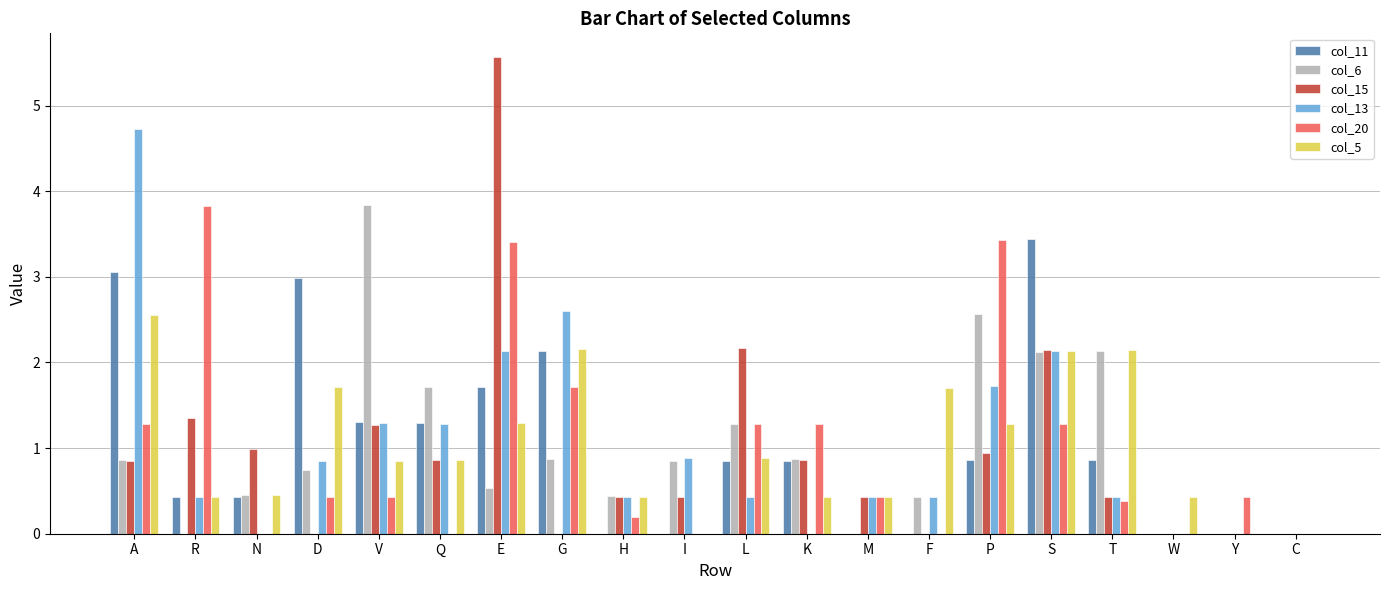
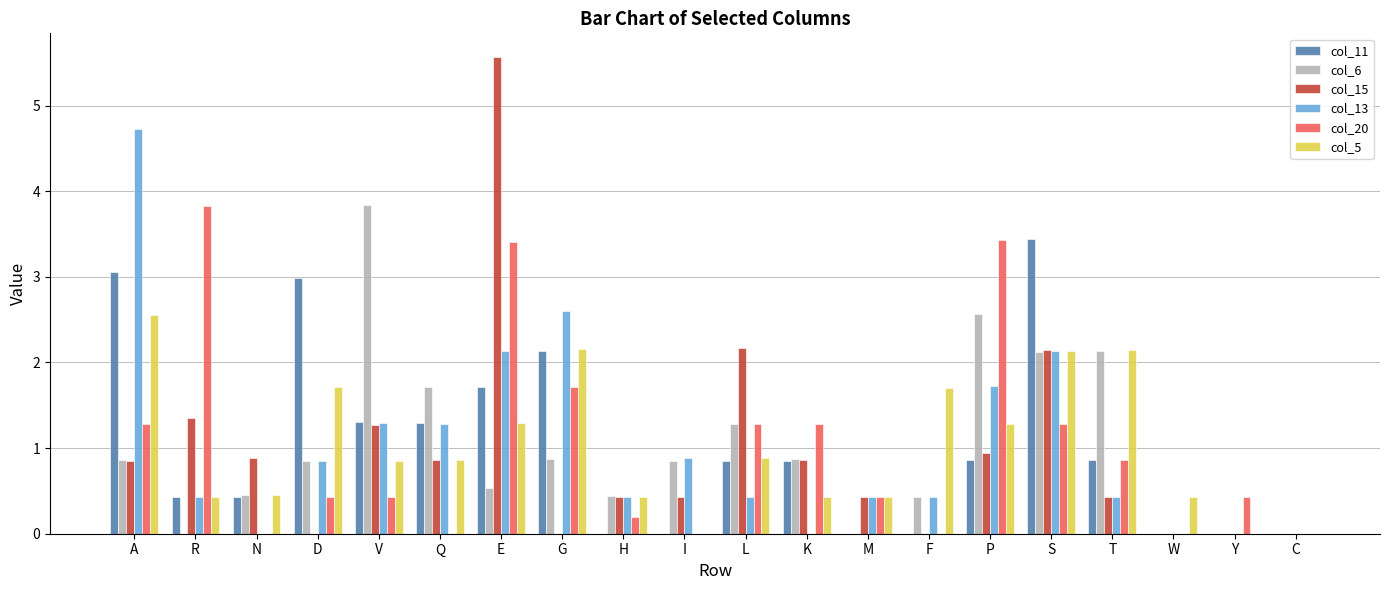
  {
    "col_11": {
      "A": 3.1,
      "R": 0.4,
      "N": 0.4,
      "D": 3.0,
      "V": 1.3,
      "Q": 1.3,
      "E": 1.7,
      "G": 2.1,
      "H": 0.0,
      "I": 0.0,
      "L": 0.8,
      "K": 0.9,
      "M": 0.0,
      "F": 0.0,
      "P": 0.9,
      "S": 3.4,
      "T": 0.9,
      "W": 0.0,
      "Y": 0.0,
      "C": 0.0
    },
    "col_6": {
      "A": 0.9,
      "R": 0.0,
      "N": 0.5,
-     "D": 0.7,
+     "D": 0.9,
      "V": 3.8,
      "Q": 1.7,
      "E": 0.5,
      "G": 0.9,
      "H": 0.4,
      "I": 0.8,
      "L": 1.3,
      "K": 0.9,
      "M": 0.0,
      "F": 0.4,
      "P": 2.6,
      "S": 2.1,
      "T": 2.1,
      "W": 0.0,
      "Y": 0.0,
      "C": 0.0
    },
    "col_15": {
      "A": 0.9,
      "R": 1.4,
-     "N": 1.0,
+     "N": 0.9,
      "D": 0.0,
      "V": 1.3,
      "Q": 0.9,
      "E": 5.6,
      "G": 0.0,
      "H": 0.4,
      "I": 0.4,
      "L": 2.2,
      "K": 0.9,
      "M": 0.4,
      "F": 0.0,
      "P": 0.9,
      "S": 2.1,
      "T": 0.4,
      "W": 0.0,
      "Y": 0.0,
      "C": 0.0
    },
    "col_13": {
      "A": 4.7,
      "R": 0.4,
      "N": 0.0,
      "D": 0.8,
      "V": 1.3,
      "Q": 1.3,
      "E": 2.1,
      "G": 2.6,
      "H": 0.4,
      "I": 0.9,
      "L": 0.4,
      "K": 0.0,
      "M": 0.4,
      "F": 0.4,
      "P": 1.7,
      "S": 2.1,
      "T": 0.4,
      "W": 0.0,
      "Y": 0.0,
      "C": 0.0
    },
    "col_20": {
      "A": 1.3,
      "R": 3.8,
      "N": 0.0,
      "D": 0.4,
      "V": 0.4,
      "Q": 0.0,
      "E": 3.4,
      "G": 1.7,
      "H": 0.2,
      "I": 0.0,
      "L": 1.3,
      "K": 1.3,
      "M": 0.4,
      "F": 0.0,
      "P": 3.4,
      "S": 1.3,
-     "T": 0.4,
+     "T": 0.9,
      "W": 0.0,
      "Y": 0.4,
      "C": 0.0
    },
    "col_5": {
      "A": 2.6,
      "R": 0.4,
      "N": 0.5,
      "D": 1.7,
      "V": 0.9,
      "Q": 0.9,
      "E": 1.3,
      "G": 2.2,
      "H": 0.4,
      "I": 0.0,
      "L": 0.9,
      "K": 0.4,
      "M": 0.4,
      "F": 1.7,
      "P": 1.3,
      "S": 2.1,
      "T": 2.1,
      "W": 0.4,
      "Y": 0.0,
      "C": 0.0
    }
  }
